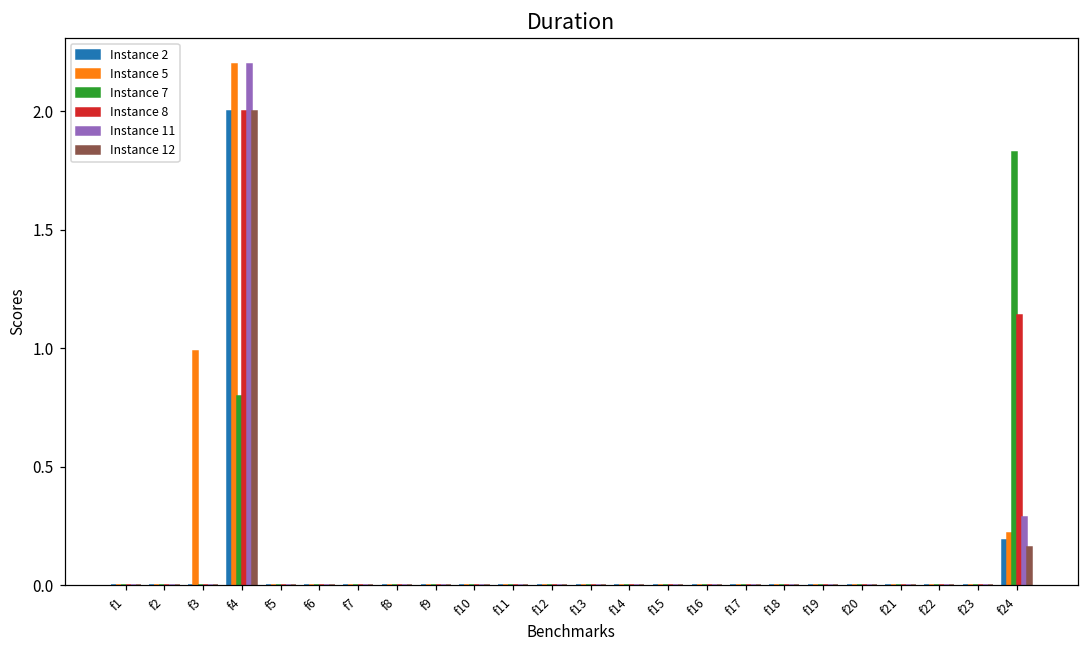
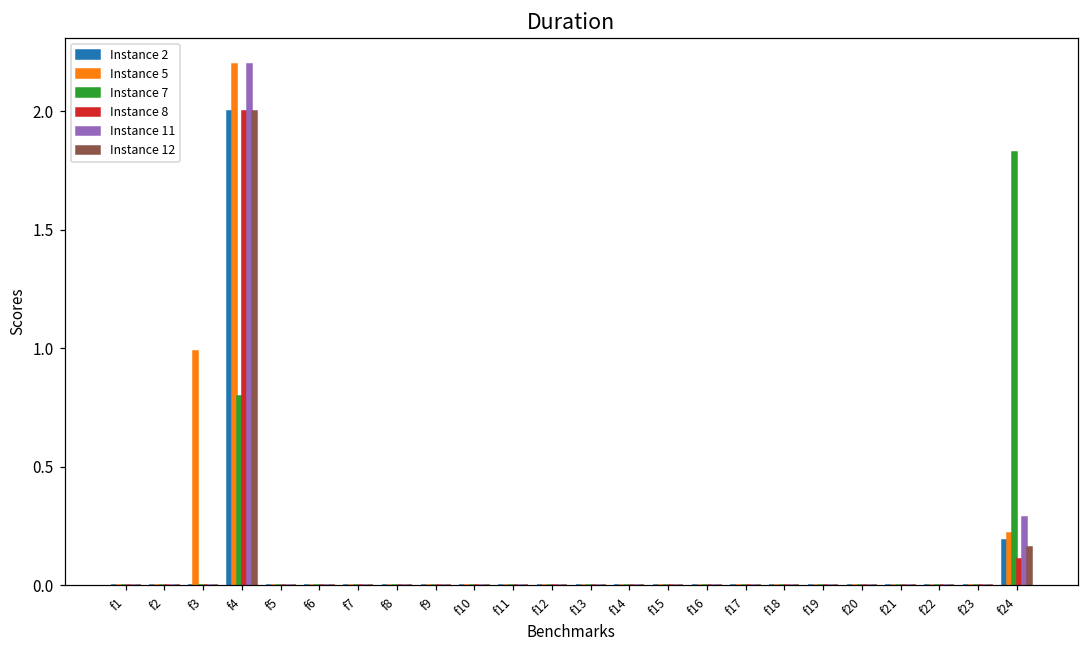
  {
    "Instance 2": {
      "f4": 2.00,
      "f24": 0.19
    },
    "Instance 5": {
      "f3": 0.99,
      "f4": 2.20,
      "f24": 0.22
    },
    "Instance 7": {
      "f4": 0.80,
      "f24": 1.83
    },
    "Instance 8": {
      "f4": 2.00,
-     "f24": 1.14
+     "f24": 0.11
    },
    "Instance 11": {
      "f4": 2.20,
      "f24": 0.29
    },
    "Instance 12": {
      "f4": 2.00,
      "f24": 0.16
    }
  }
